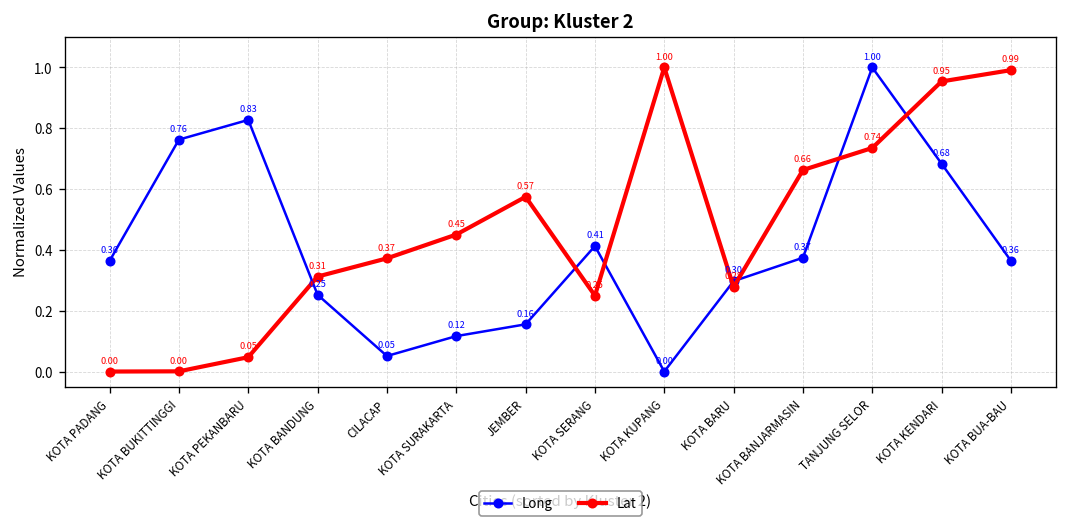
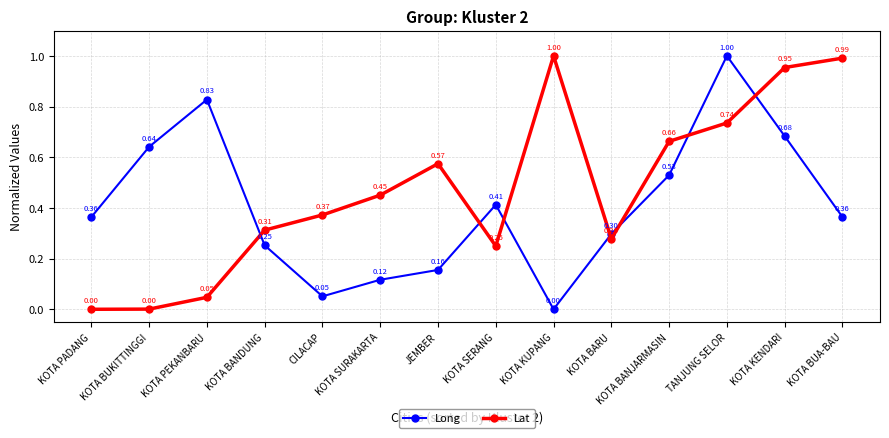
  {
    "Long": {
      "KOTA PADANG": 0.36,
-     "KOTA BUKITTINGGI": 0.76,
+     "KOTA BUKITTINGGI": 0.64,
      "KOTA PEKANBARU": 0.83,
      "KOTA BANDUNG": 0.25,
      "CILACAP": 0.05,
      "KOTA SURAKARTA": 0.12,
      "JEMBER": 0.16,
      "KOTA SERANG": 0.41,
      "KOTA KUPANG": 0.00,
-     "KOTA BANJARMASIN": 0.37,
+     "KOTA BANJARMASIN": 0.53,
      "TANJUNG SELOR": 1.00,
      "KOTA KENDARI": 0.68,
      "KOTA BUA-BAU": 0.36
    },
    "Lat": {
      "KOTA PADANG": 0.00,
      "KOTA BUKITTINGGI": 0.00,
      "KOTA PEKANBARU": 0.05,
      "KOTA BANDUNG": 0.31,
      "CILACAP": 0.37,
      "KOTA SURAKARTA": 0.45,
      "JEMBER": 0.57,
      "KOTA SERANG": 0.25,
      "KOTA KUPANG": 1.00,
      "KOTA BANJARMASIN": 0.66,
      "TANJUNG SELOR": 0.74,
      "KOTA KENDARI": 0.95,
      "KOTA BUA-BAU": 0.99
    }
  }
